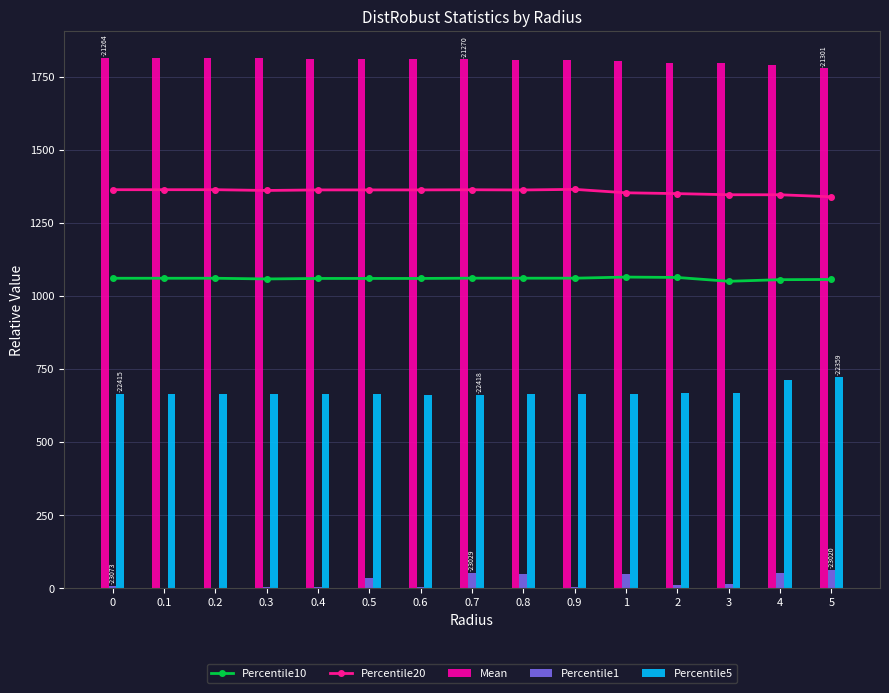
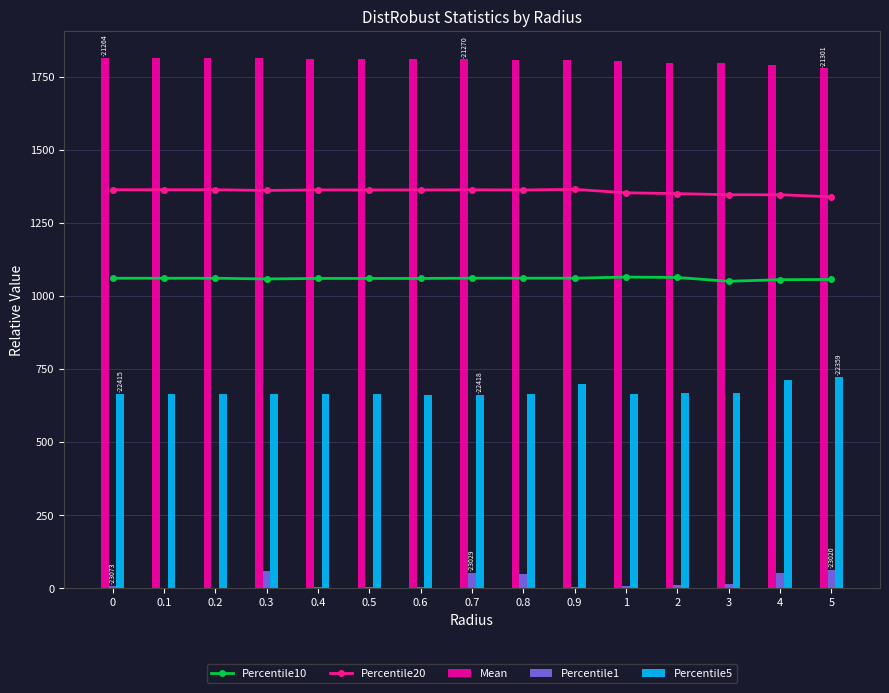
  {
    "Percentile10": {
      "0": 1060,
      "0.1": 1060,
      "0.2": 1060,
      "0.3": 1060,
      "0.4": 1060,
      "0.5": 1060,
      "0.6": 1060,
      "0.7": 1060,
      "0.8": 1060,
      "0.9": 1060,
      "1": 1070,
      "2": 1060,
      "3": 1050,
      "4": 1060,
      "5": 1060
    },
    "Percentile1": {
      "0.2": 0,
-     "0.3": 0,
-     "0.5": 30,
+     "0.3": 60,
+     "0.5": 0,
      "0.8": 50,
-     "1": 50,
+     "1": 10,
      "2": 10,
      "3": 10,
      "4": 50
    },
    "Percentile5": {
      "0.1": 670,
      "0.2": 670,
      "0.3": 660,
      "0.4": 660,
      "0.5": 660,
      "0.6": 660,
      "0.8": 660,
-     "0.9": 660,
+     "0.9": 700,
      "1": 670,
      "2": 670,
      "3": 670,
      "4": 710
    }
  }
